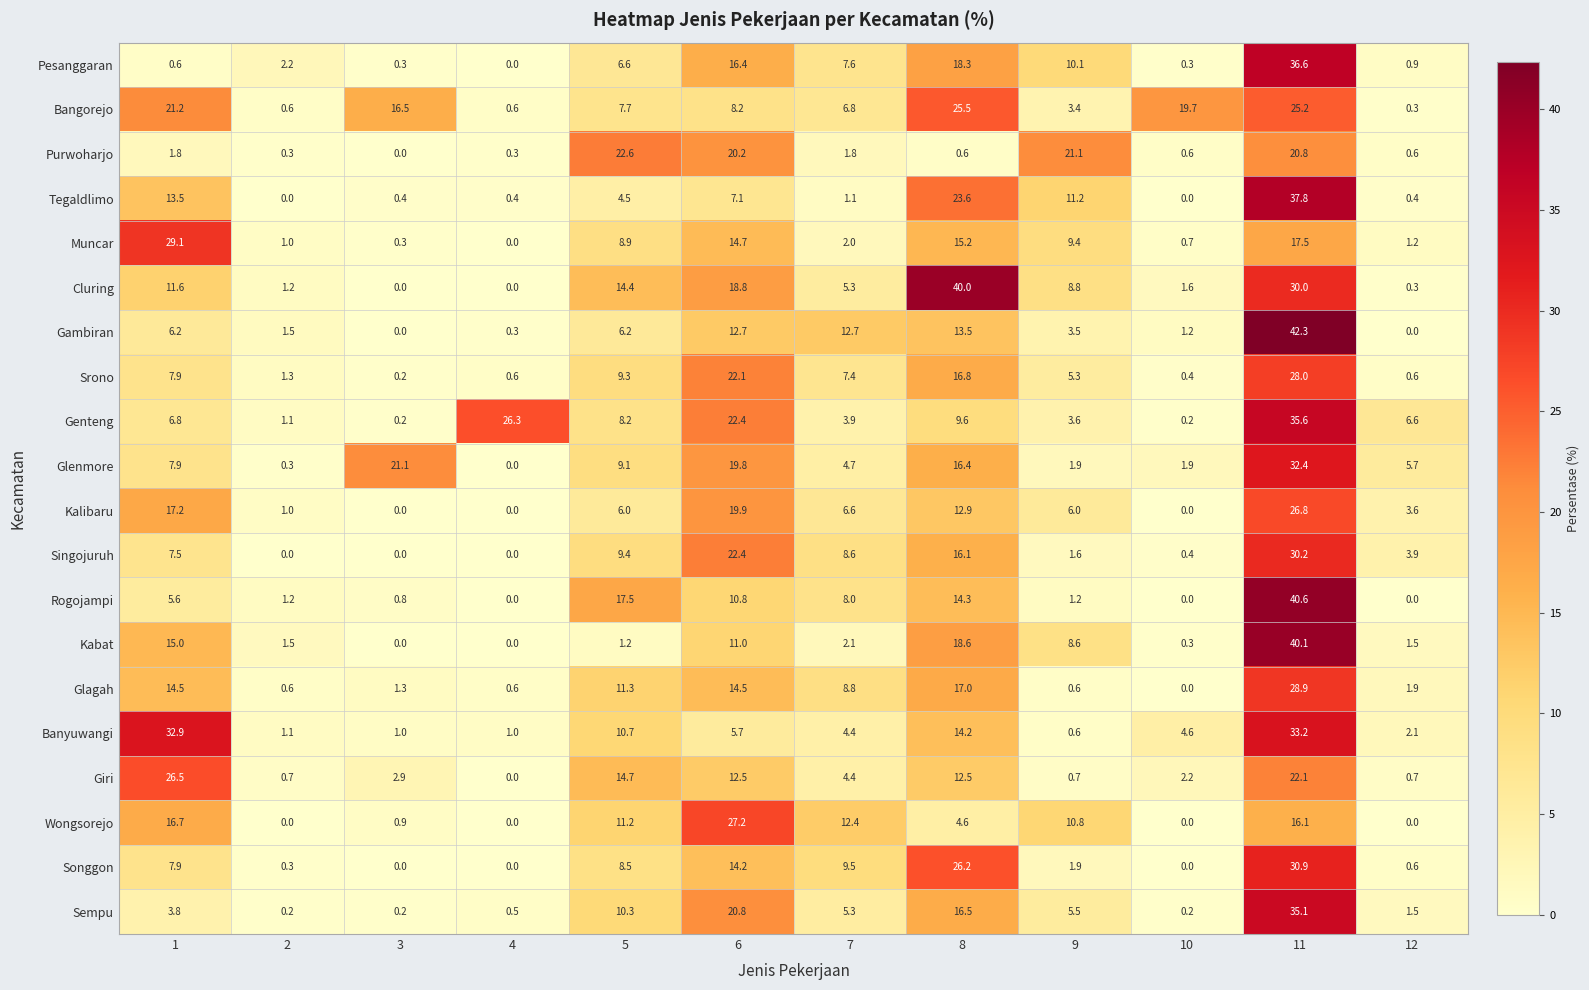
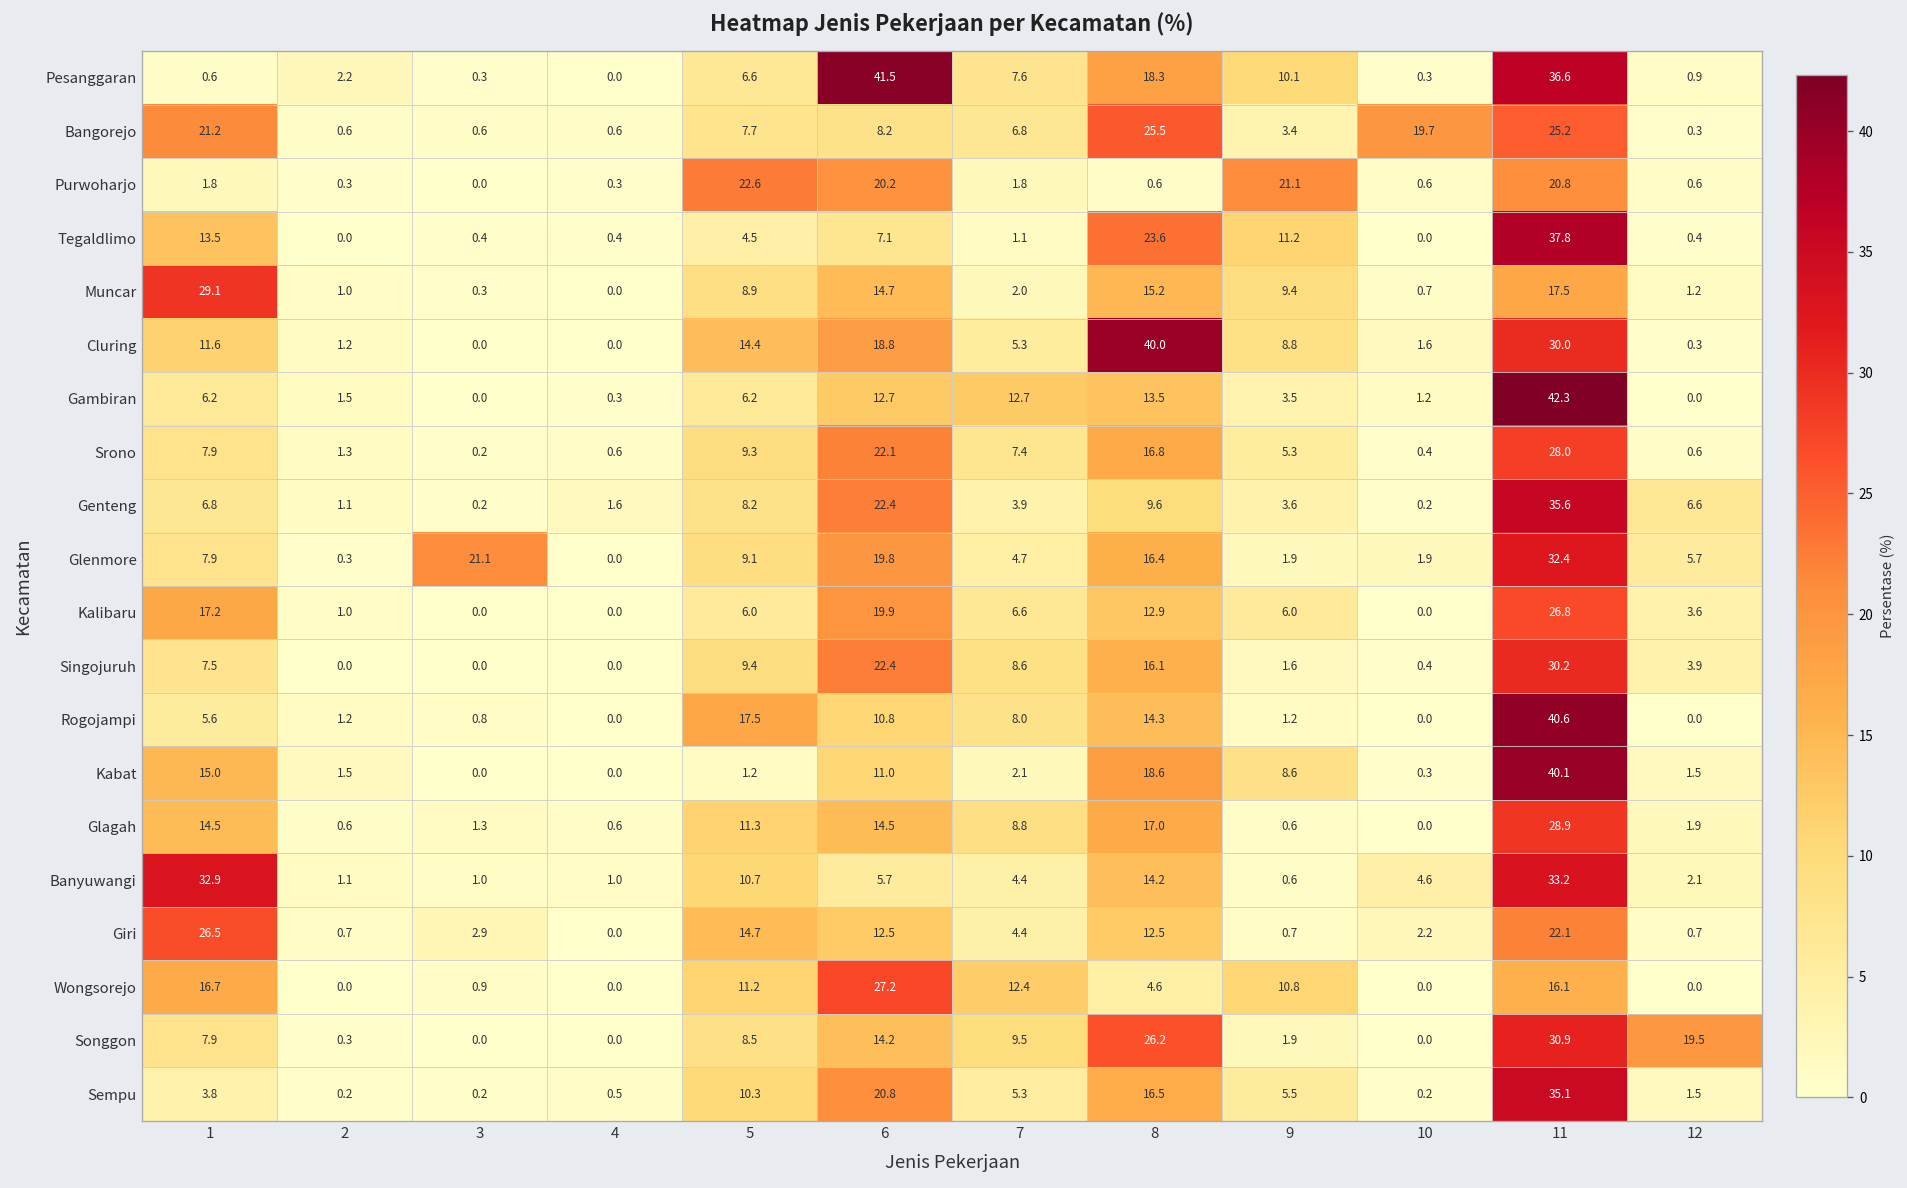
  {
    "Pesanggaran": {
      "1": 0.6,
      "2": 2.2,
      "3": 0.3,
      "4": 0.0,
      "5": 6.6,
-     "6": 16.4,
+     "6": 41.5,
      "7": 7.6,
      "8": 18.3,
      "9": 10.1,
      "10": 0.3,
      "11": 36.6,
      "12": 0.9
    },
    "Bangorejo": {
      "1": 21.2,
      "2": 0.6,
-     "3": 16.5,
+     "3": 0.6,
      "4": 0.6,
      "5": 7.7,
      "6": 8.2,
      "7": 6.8,
      "8": 25.5,
      "9": 3.4,
      "10": 19.7,
      "11": 25.2,
      "12": 0.3
    },
    "Genteng": {
      "1": 6.8,
      "2": 1.1,
      "3": 0.2,
-     "4": 26.3,
+     "4": 1.6,
      "5": 8.2,
      "6": 22.4,
      "7": 3.9,
      "8": 9.6,
      "9": 3.6,
      "10": 0.2,
      "11": 35.6,
      "12": 6.6
    },
    "Songgon": {
      "1": 7.9,
      "2": 0.3,
      "3": 0.0,
      "4": 0.0,
      "5": 8.5,
      "6": 14.2,
      "7": 9.5,
      "8": 26.2,
      "9": 1.9,
      "10": 0.0,
      "11": 30.9,
-     "12": 0.6
+     "12": 19.5
    }
  }
